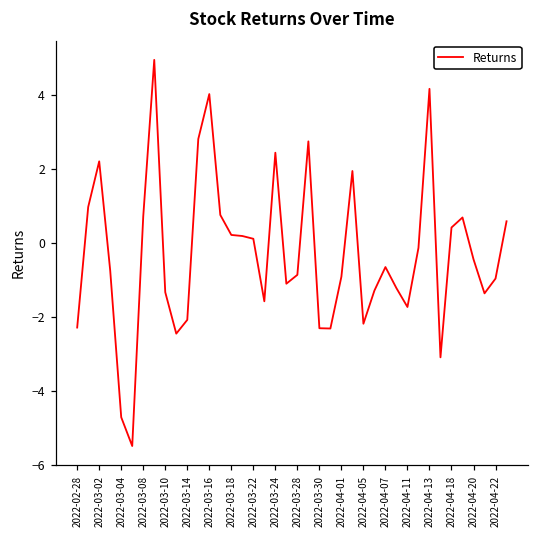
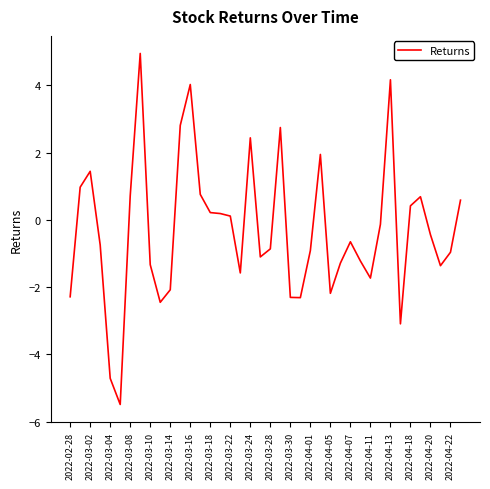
  {
    "2022-02-28": -2.3,
-   "2022-03-02": 2.2,
+   "2022-03-02": 1.4,
    "2022-03-04": -4.7,
    "2022-03-08": 0.7,
    "2022-03-10": -1.3,
    "2022-03-14": -2.1,
    "2022-03-16": 4.0,
    "2022-03-18": 0.2,
    "2022-03-22": 0.1,
    "2022-03-24": 2.4,
    "2022-03-28": -0.9,
    "2022-03-30": -2.3,
    "2022-04-01": -0.9,
    "2022-04-05": -2.2,
    "2022-04-07": -0.7,
    "2022-04-11": -1.7,
    "2022-04-13": 4.2,
    "2022-04-18": 0.4,
    "2022-04-20": -0.4,
    "2022-04-22": -1.0
  }
